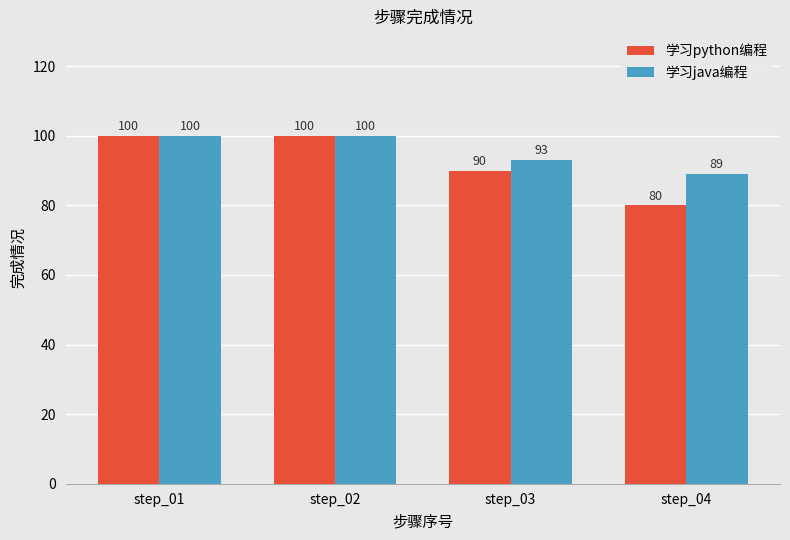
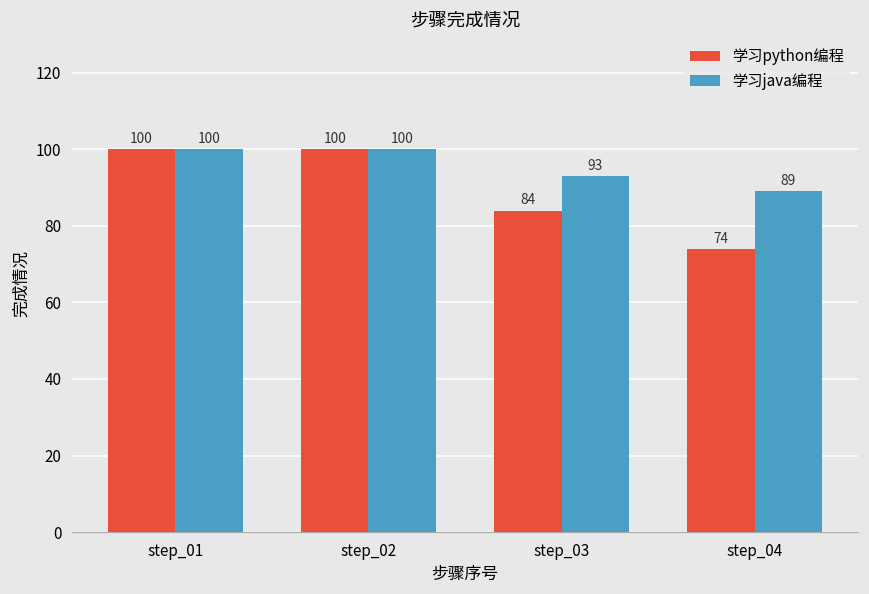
  {
    "学习python编程": {
      "step_01": 100,
      "step_02": 100,
-     "step_03": 90,
-     "step_04": 80
+     "step_03": 84,
+     "step_04": 74
    },
    "学习java编程": {
      "step_01": 100,
      "step_02": 100,
      "step_03": 93,
      "step_04": 89
    }
  }
